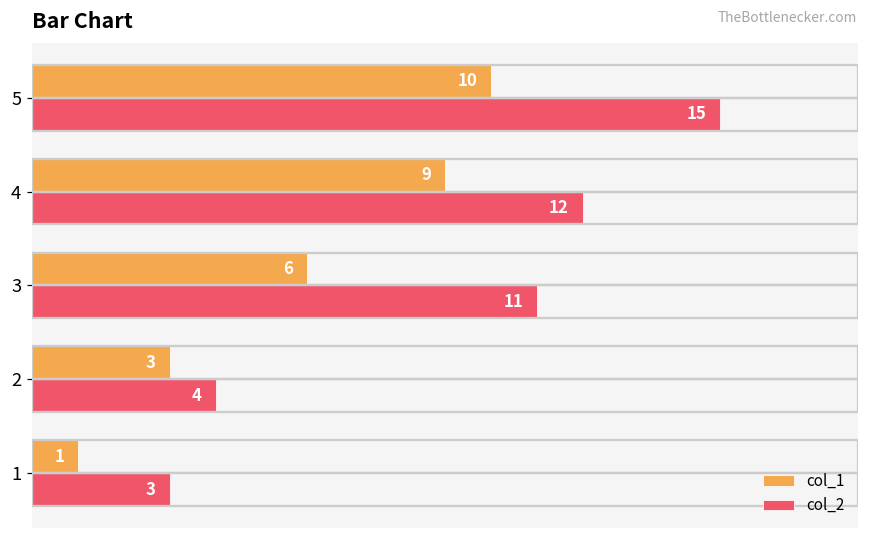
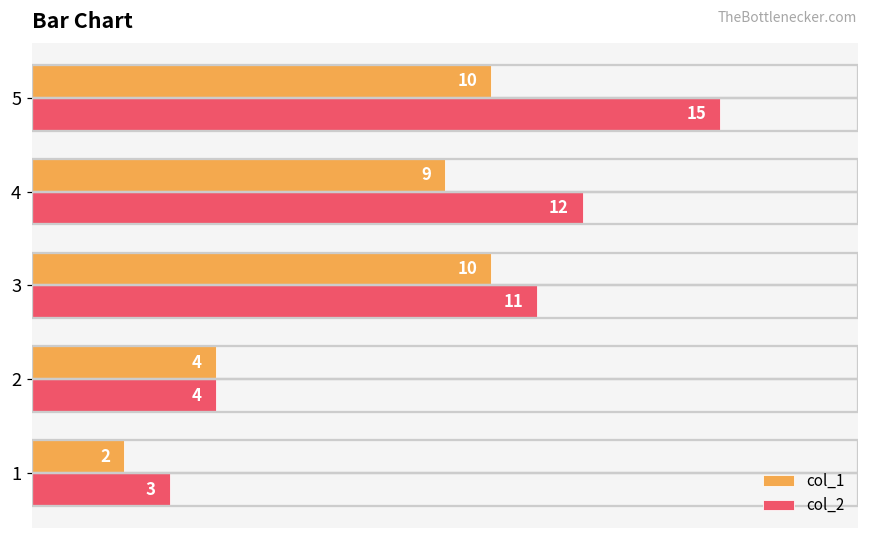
  {
    "col_1": {
      "5": 10,
      "4": 9,
-     "3": 6,
-     "2": 3,
-     "1": 1
+     "3": 10,
+     "2": 4,
+     "1": 2
    },
    "col_2": {
      "5": 15,
      "4": 12,
      "3": 11,
      "2": 4,
      "1": 3
    }
  }
